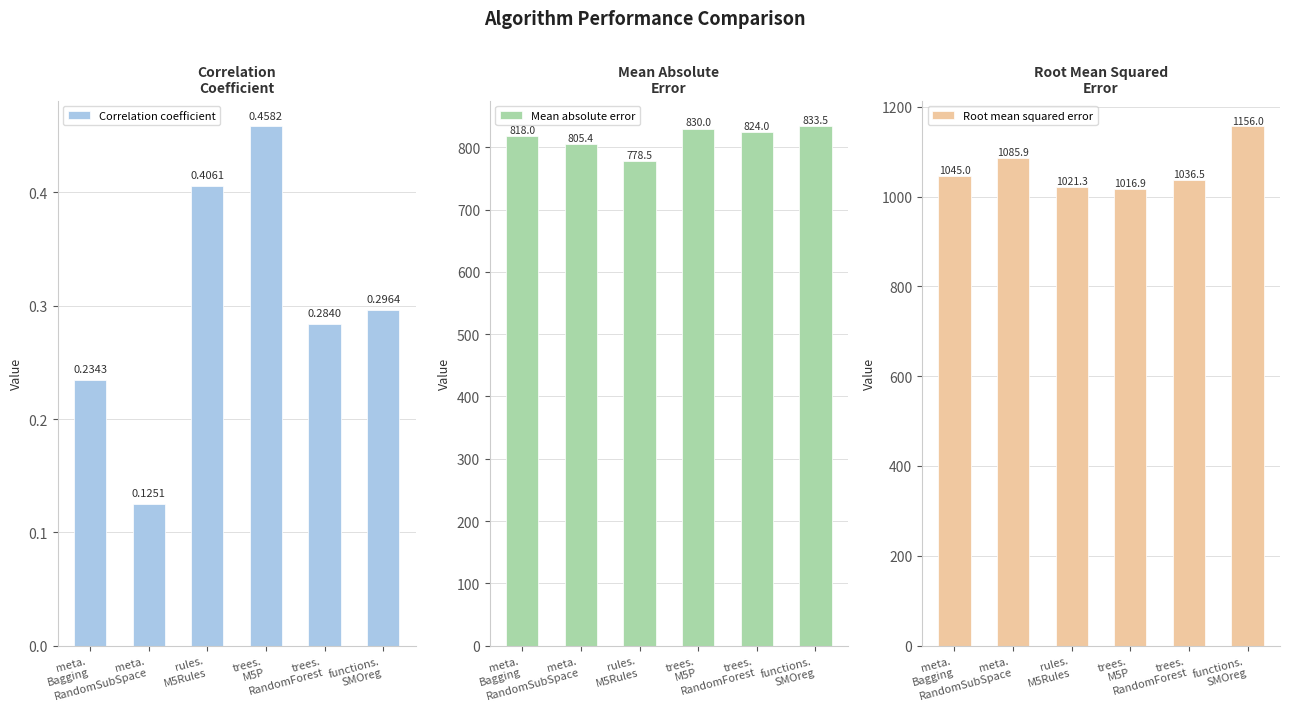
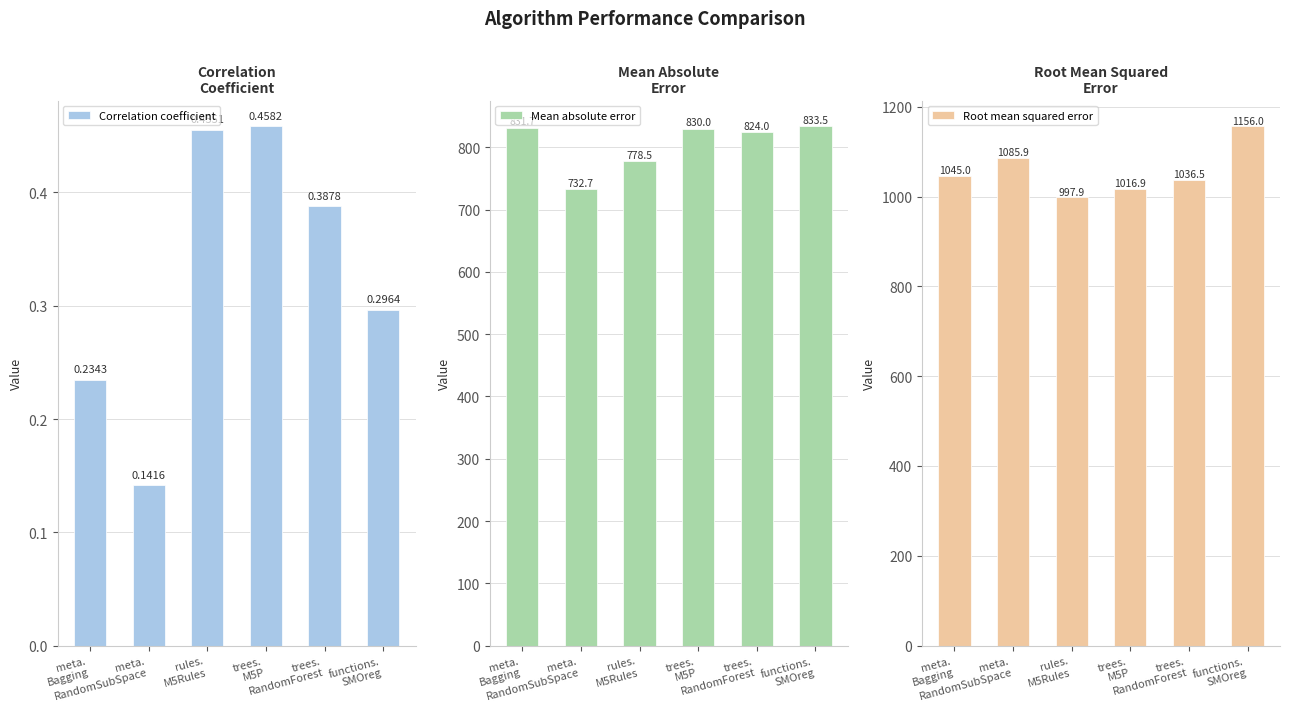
  {
    "Correlation Coefficient": {
      "meta. Bagging": 0.2343,
-     "meta. RandomSubSpace": 0.1251,
-     "rules. M5Rules": 0.406,
+     "meta. RandomSubSpace": 0.1416,
+     "rules. M5Rules": 0.455,
      "trees. M5P": 0.4582,
-     "trees. RandomForest": 0.2840,
+     "trees. RandomForest": 0.3878,
      "functions. SMOreg": 0.2964
    },
    "Mean Absolute Error": {
-     "meta. Bagging": 820,
-     "meta. RandomSubSpace": 805.4,
+     "meta. Bagging": 830,
+     "meta. RandomSubSpace": 732.7,
      "rules. M5Rules": 778.5,
      "trees. M5P": 830.0,
      "trees. RandomForest": 824.0,
      "functions. SMOreg": 833.5
    },
    "Root Mean Squared Error": {
      "meta. Bagging": 1045.0,
      "meta. RandomSubSpace": 1085.9,
-     "rules. M5Rules": 1021.3,
+     "rules. M5Rules": 997.9,
      "trees. M5P": 1016.9,
      "trees. RandomForest": 1036.5,
      "functions. SMOreg": 1156.0
    }
  }
